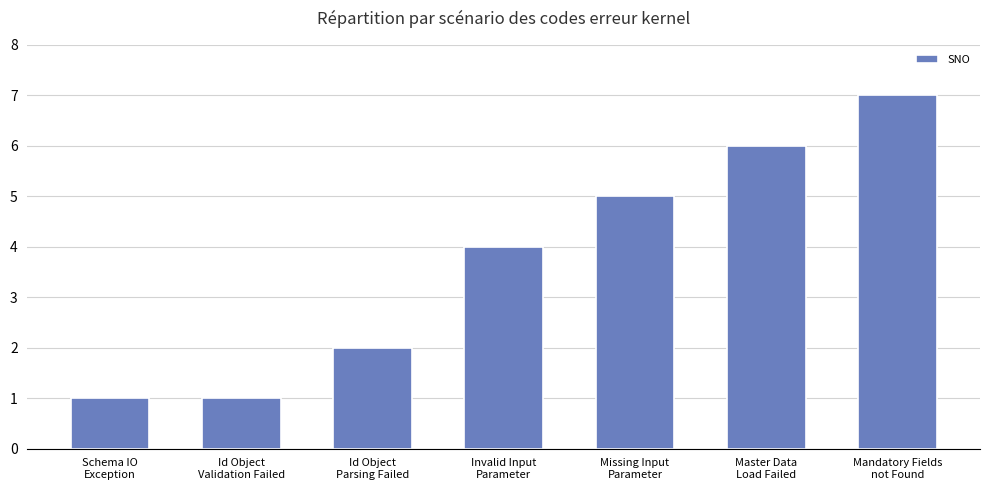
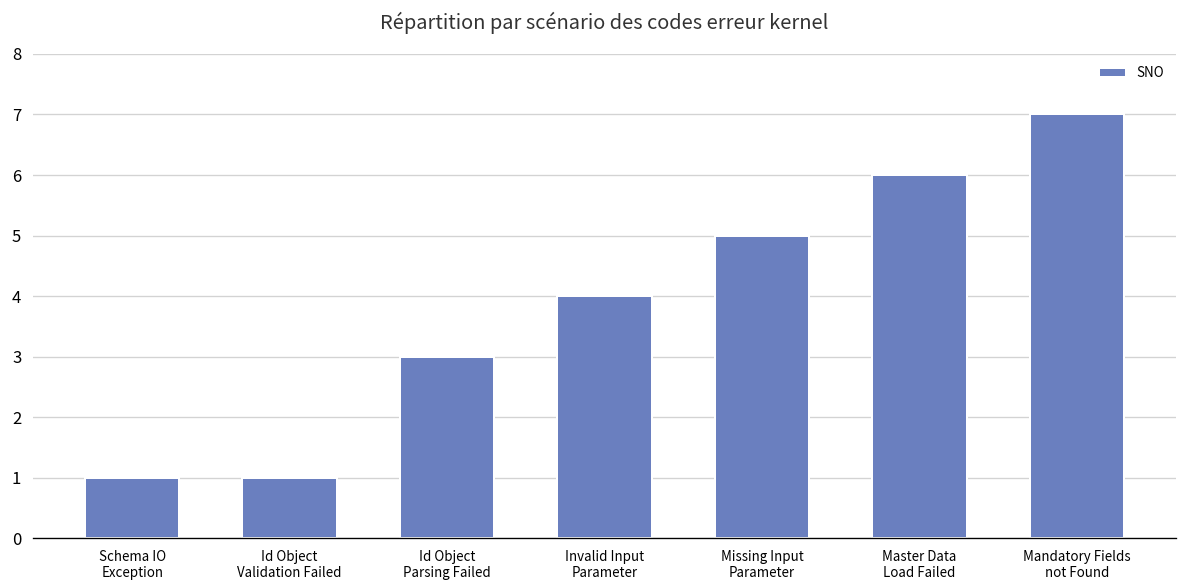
  {
    "Schema IO Exception": 1,
    "Id Object Validation Failed": 1,
-   "Id Object Parsing Failed": 2,
+   "Id Object Parsing Failed": 3,
    "Invalid Input Parameter": 4,
    "Missing Input Parameter": 5,
    "Master Data Load Failed": 6,
    "Mandatory Fields not Found": 7
  }
